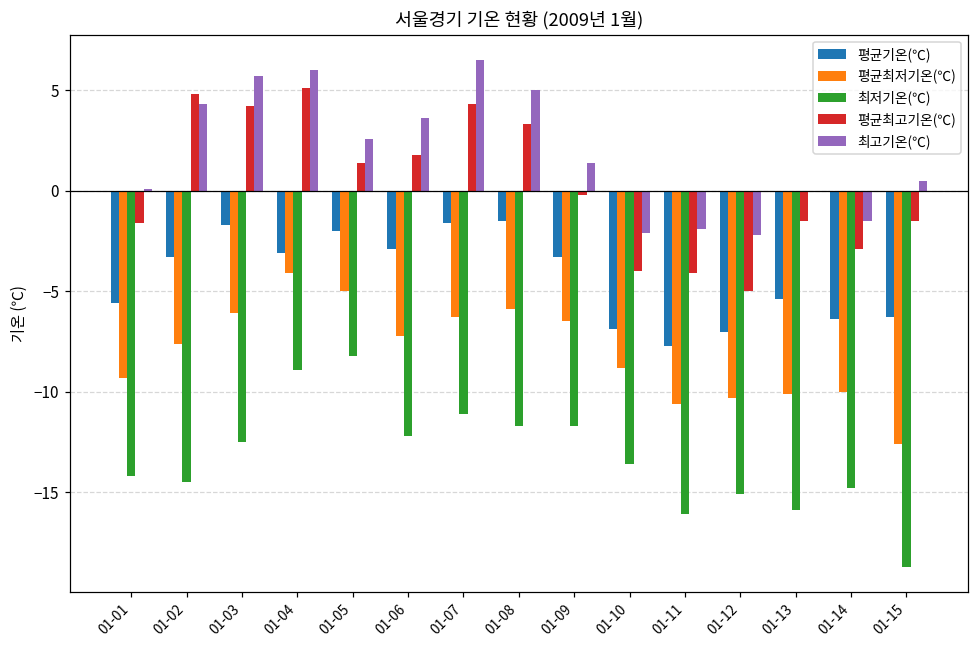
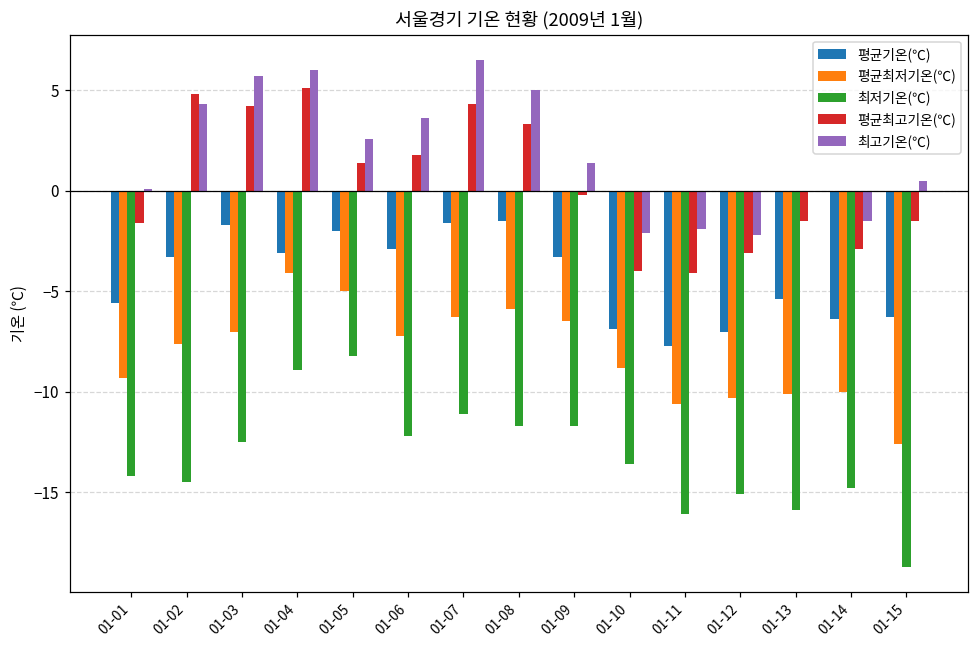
  {
    "평균기온(℃)": {
      "01-01": -5.6,
      "01-02": -3.3,
      "01-03": -1.7,
      "01-04": -3.1,
      "01-05": -2.0,
      "01-06": -2.9,
      "01-07": -1.6,
      "01-08": -1.5,
      "01-09": -3.3,
      "01-10": -6.9,
      "01-11": -7.7,
      "01-12": -7.0,
      "01-13": -5.4,
      "01-14": -6.4,
      "01-15": -6.3
    },
    "평균최저기온(℃)": {
      "01-01": -9.3,
      "01-02": -7.6,
-     "01-03": -6.1,
+     "01-03": -7.0,
      "01-04": -4.1,
      "01-05": -5.0,
      "01-06": -7.2,
      "01-07": -6.3,
      "01-08": -5.9,
      "01-09": -6.5,
      "01-10": -8.8,
      "01-11": -10.6,
      "01-12": -10.3,
      "01-13": -10.1,
      "01-14": -10.0,
      "01-15": -12.6
    },
    "최저기온(℃)": {
      "01-01": -14.2,
      "01-02": -14.5,
      "01-03": -12.5,
      "01-04": -8.9,
      "01-05": -8.2,
      "01-06": -12.2,
      "01-07": -11.1,
      "01-08": -11.7,
      "01-09": -11.7,
      "01-10": -13.6,
      "01-11": -16.1,
      "01-12": -15.1,
      "01-13": -15.9,
      "01-14": -14.8,
      "01-15": -18.7
    },
    "평균최고기온(℃)": {
      "01-01": -1.6,
      "01-02": 4.8,
      "01-03": 4.2,
      "01-04": 5.1,
      "01-05": 1.4,
      "01-06": 1.8,
      "01-07": 4.3,
      "01-08": 3.3,
      "01-09": -0.2,
      "01-10": -4.0,
      "01-11": -4.1,
-     "01-12": -5.0,
+     "01-12": -3.1,
      "01-13": -1.5,
      "01-14": -2.9,
      "01-15": -1.5
    },
    "최고기온(℃)": {
      "01-02": 4.3,
      "01-03": 5.7,
      "01-04": 6.0,
      "01-05": 2.6,
      "01-06": 3.6,
      "01-07": 6.5,
      "01-08": 5.0,
      "01-09": 1.4,
      "01-10": -2.1,
      "01-11": -1.9,
      "01-12": -2.2,
      "01-13": 0.0,
      "01-14": -1.5,
      "01-15": 0.5
    }
  }
